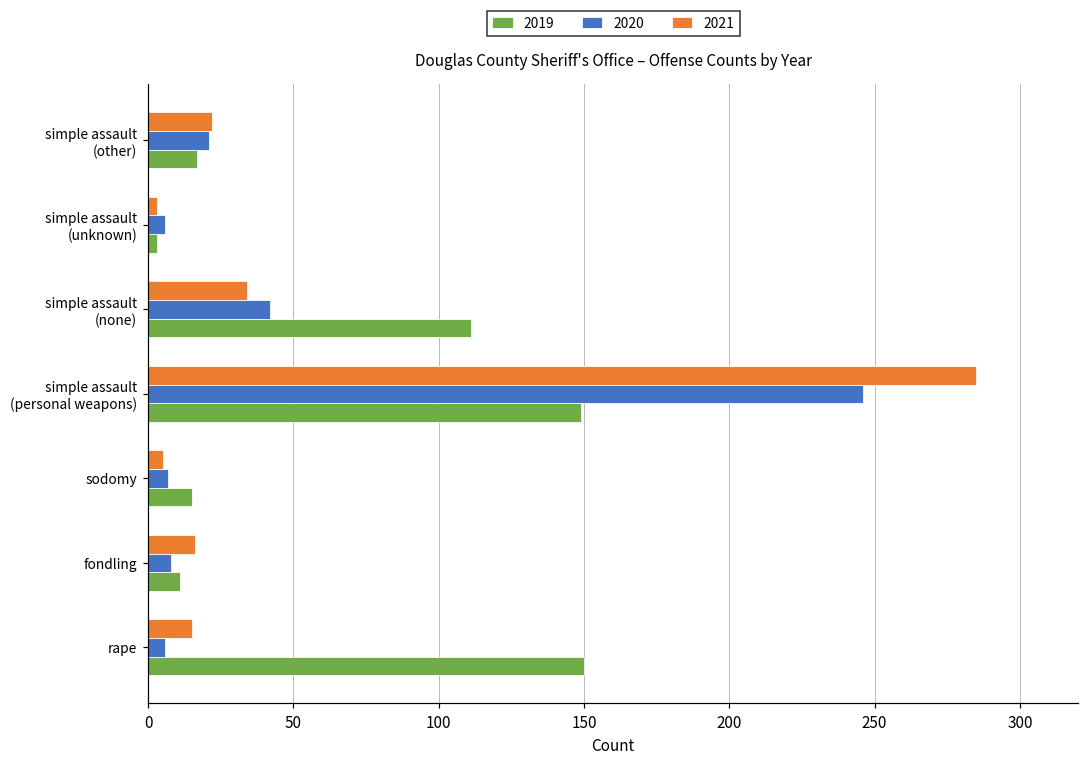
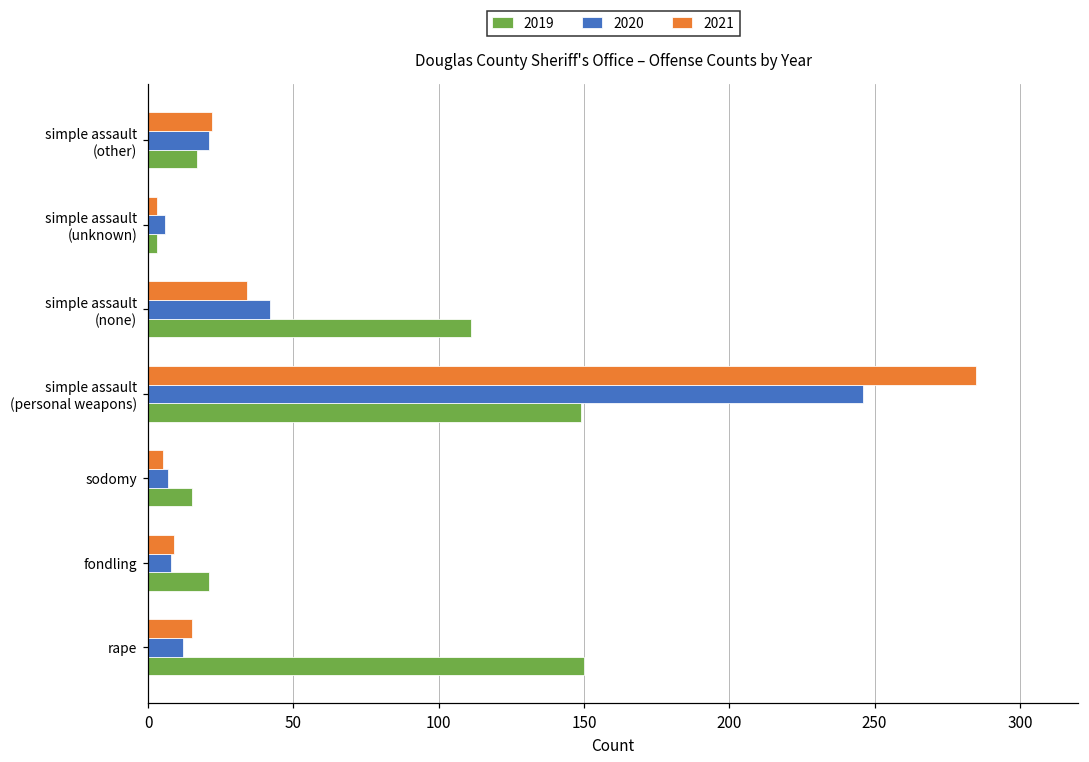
  {
    "2019": {
      "simple assault (other)": 17,
      "simple assault (unknown)": 3,
      "simple assault (none)": 111,
      "simple assault (personal weapons)": 149,
      "sodomy": 15,
-     "fondling": 11,
+     "fondling": 21,
      "rape": 150
    },
    "2020": {
      "simple assault (other)": 21,
      "simple assault (unknown)": 6,
      "simple assault (none)": 42,
      "simple assault (personal weapons)": 246,
      "sodomy": 7,
      "fondling": 8,
-     "rape": 6
+     "rape": 12
    },
    "2021": {
      "simple assault (other)": 22,
      "simple assault (unknown)": 3,
      "simple assault (none)": 34,
      "simple assault (personal weapons)": 285,
      "sodomy": 5,
-     "fondling": 16,
+     "fondling": 9,
      "rape": 15
    }
  }
